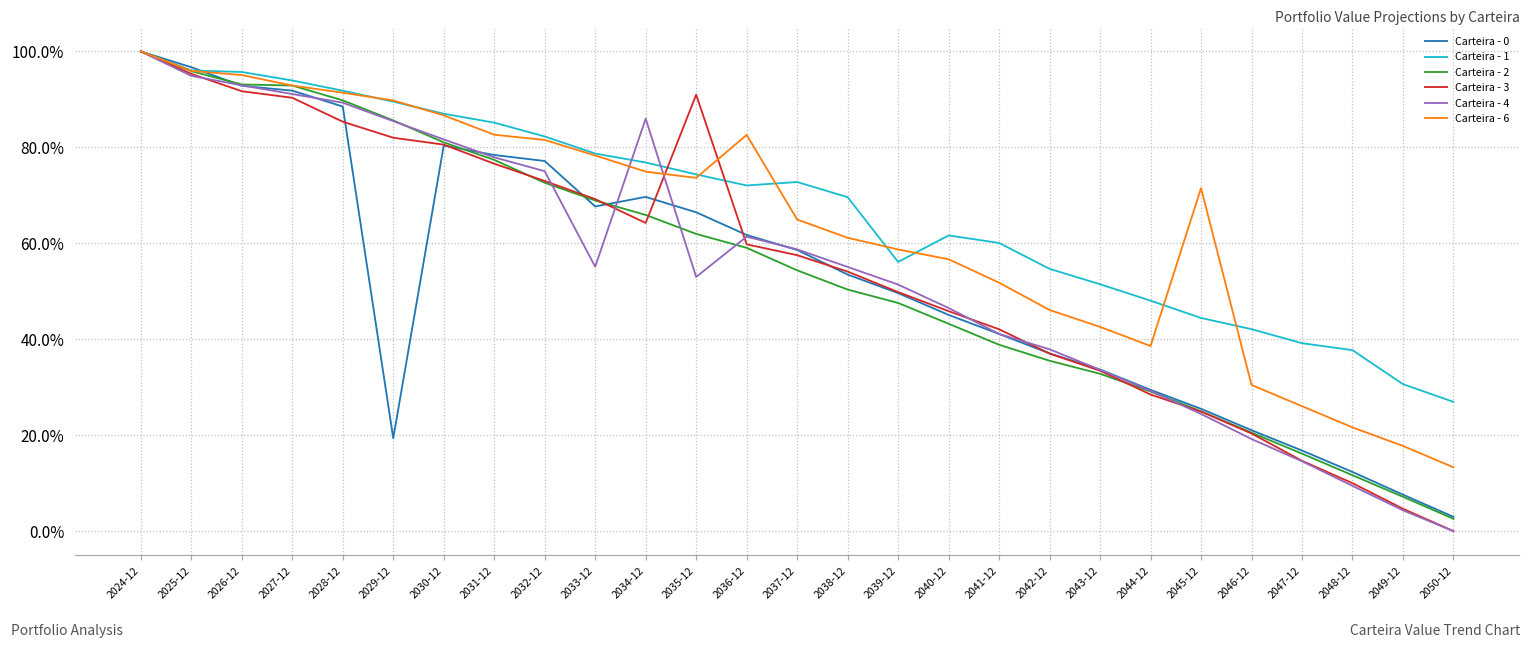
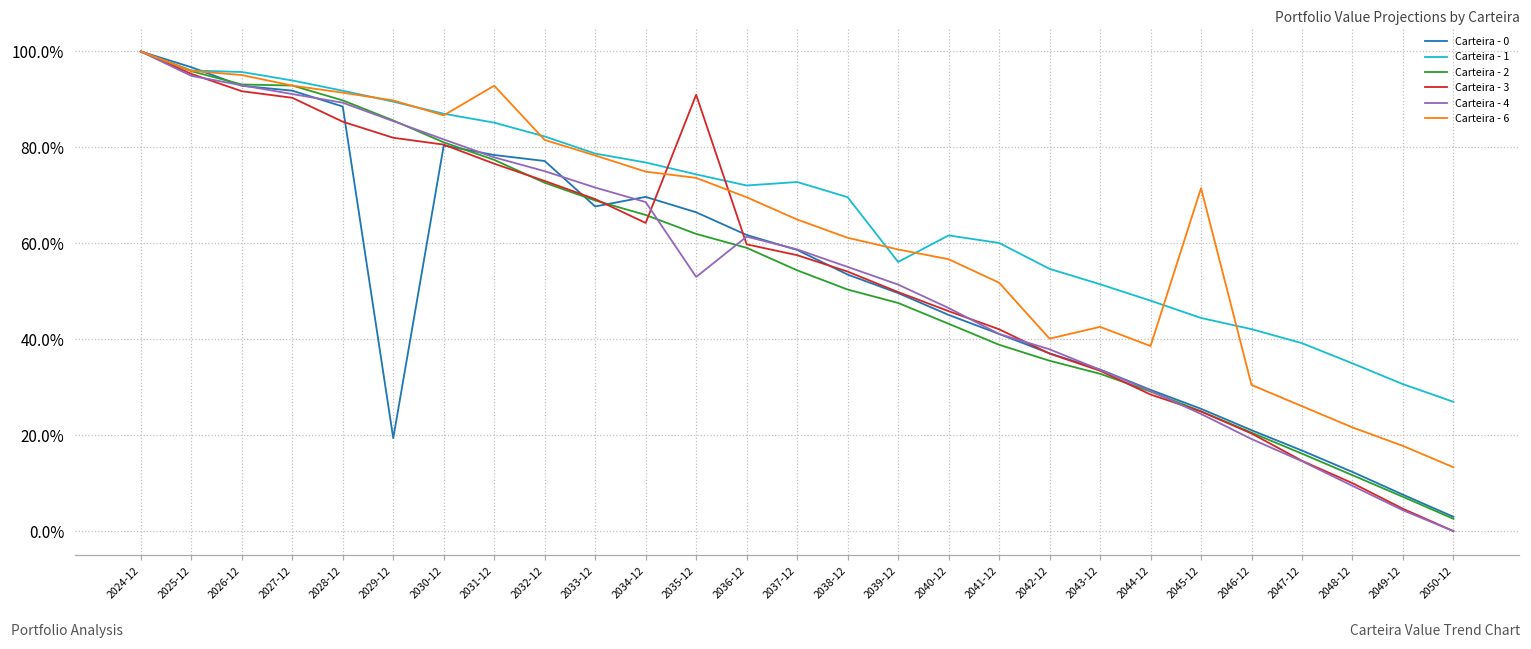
  {
    "Carteira - 0": {
      "2025-12": "97%",
      "2027-12": "92%",
      "2028-12": "89%",
      "2029-12": "19%",
      "2032-12": "77%",
      "2033-12": "68%",
      "2034-12": "70%",
      "2035-12": "66%",
      "2038-12": "53%",
      "2040-12": "45%",
      "2047-12": "17%",
      "2048-12": "12%"
    },
    "Carteira - 1": {
      "2026-12": "96%",
      "2027-12": "94%",
      "2031-12": "85%",
      "2032-12": "82%",
      "2034-12": "77%",
      "2035-12": "74%",
      "2036-12": "72%",
      "2037-12": "73%",
      "2038-12": "70%",
      "2039-12": "56%",
      "2040-12": "62%",
      "2041-12": "60%",
      "2042-12": "55%",
      "2043-12": "51%",
      "2044-12": "48%",
      "2045-12": "44%",
      "2046-12": "42%",
      "2047-12": "39%",
-     "2048-12": "38%",
+     "2048-12": "35%",
      "2049-12": "31%",
      "2050-12": "27%"
    },
    "Carteira - 2": {
      "2034-12": "66%",
      "2035-12": "62%",
      "2036-12": "59%",
      "2037-12": "54%",
      "2038-12": "50%",
      "2039-12": "48%",
      "2040-12": "43%",
      "2041-12": "39%",
      "2042-12": "36%",
      "2043-12": "33%",
      "2047-12": "16%",
      "2048-12": "12%"
    },
    "Carteira - 3": {
      "2026-12": "92%",
      "2027-12": "90%",
      "2028-12": "85%",
      "2029-12": "82%",
      "2031-12": "77%",
      "2034-12": "64%",
      "2035-12": "91%",
      "2036-12": "60%",
      "2037-12": "58%",
      "2038-12": "54%",
      "2040-12": "46%",
      "2041-12": "42%",
      "2044-12": "28%"
    },
    "Carteira - 4": {
      "2027-12": "91%",
      "2030-12": "82%",
      "2032-12": "75%",
-     "2033-12": "55%",
-     "2034-12": "86%",
+     "2033-12": "72%",
+     "2034-12": "69%",
      "2035-12": "53%",
      "2038-12": "55%",
      "2039-12": "51%",
      "2040-12": "47%",
      "2042-12": "38%",
      "2046-12": "19%"
    },
    "Carteira - 6": {
      "2026-12": "95%",
-     "2031-12": "83%",
+     "2031-12": "93%",
      "2032-12": "82%",
      "2034-12": "75%",
      "2035-12": "74%",
-     "2036-12": "83%",
+     "2036-12": "70%",
      "2037-12": "65%",
      "2038-12": "61%",
      "2039-12": "59%",
      "2040-12": "57%",
      "2041-12": "52%",
-     "2042-12": "46%",
+     "2042-12": "40%",
      "2043-12": "43%",
      "2044-12": "39%",
      "2045-12": "72%",
      "2046-12": "30%",
      "2047-12": "26%",
      "2048-12": "22%",
      "2049-12": "18%",
      "2050-12": "13%"
    }
  }
